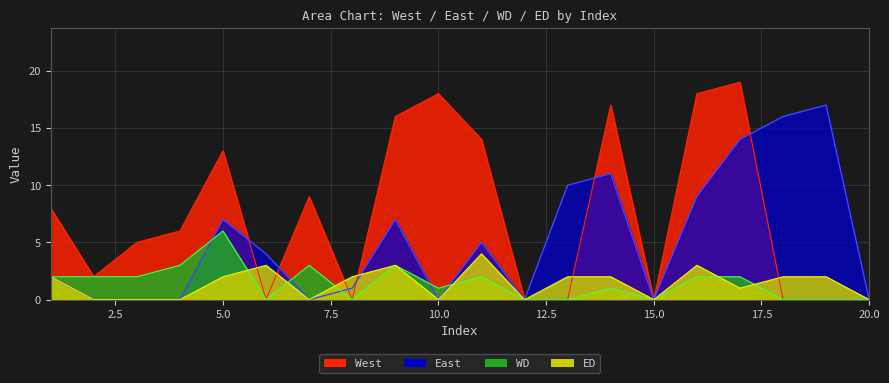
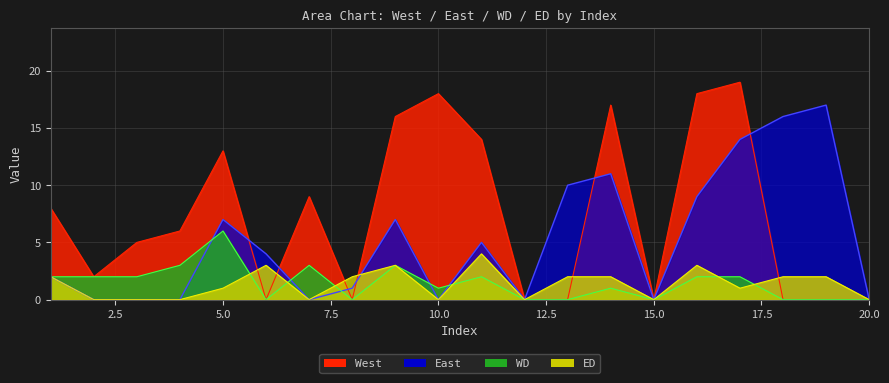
  {
    "West": {
      "5.0": 13,
      "10.0": 18
    },
    "East": {
      "5.0": 7
    },
    "WD": {
      "5.0": 6,
      "10.0": 1
    },
    "ED": {
-     "5.0": 2
+     "5.0": 1
    }
  }
